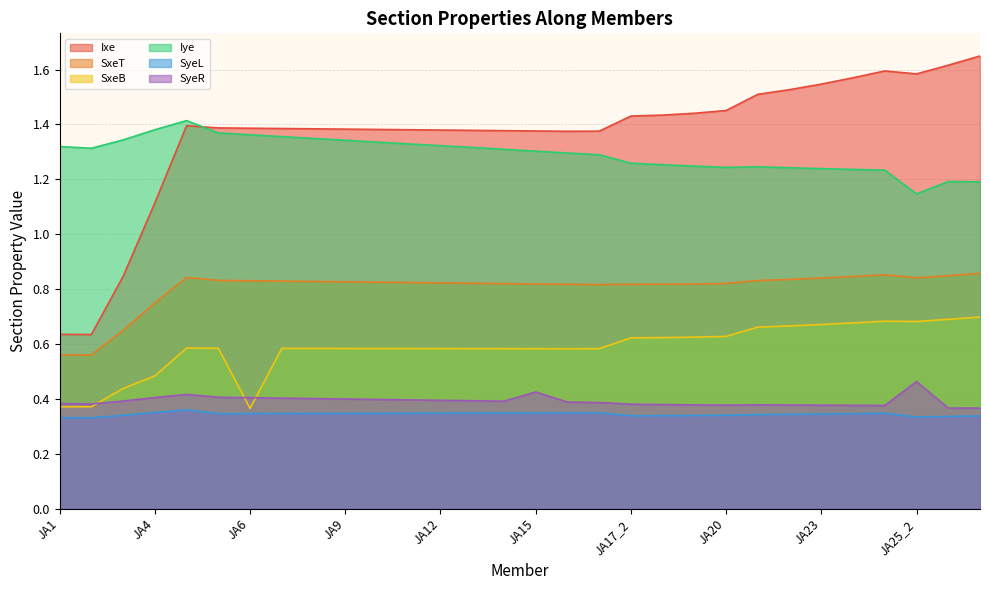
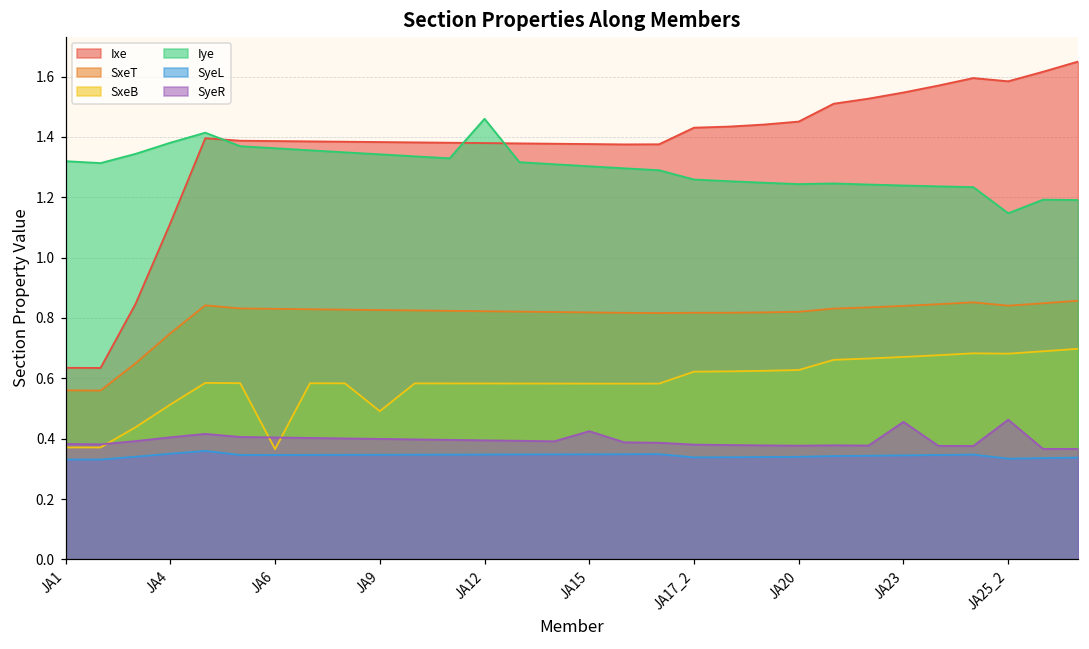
  {
    "SxeB": {
      "JA1": 0.37,
-     "JA4": 0.48,
+     "JA4": 0.51,
      "JA6": 0.37,
-     "JA9": 0.58,
+     "JA9": 0.49,
      "JA12": 0.58,
      "JA15": 0.58,
      "JA17_2": 0.62,
      "JA20": 0.63,
      "JA23": 0.67,
      "JA25_2": 0.68
    },
    "Iye": {
      "JA1": 1.32,
      "JA4": 1.38,
      "JA6": 1.36,
      "JA9": 1.34,
-     "JA12": 1.32,
+     "JA12": 1.46,
      "JA15": 1.30,
      "JA17_2": 1.26,
      "JA20": 1.24,
      "JA23": 1.24,
      "JA25_2": 1.15
    },
    "SyeL": {
      "JA1": 0.33,
      "JA4": 0.35,
      "JA6": 0.35,
      "JA9": 0.35,
      "JA12": 0.35,
      "JA15": 0.35,
      "JA17_2": 0.34,
      "JA20": 0.34,
      "JA23": 0.34,
      "JA25_2": 0.33
    },
    "SyeR": {
      "JA1": 0.38,
      "JA4": 0.40,
      "JA6": 0.40,
      "JA9": 0.40,
      "JA12": 0.39,
      "JA15": 0.42,
      "JA17_2": 0.38,
      "JA20": 0.38,
-     "JA23": 0.38,
+     "JA23": 0.46,
      "JA25_2": 0.46
    }
  }
